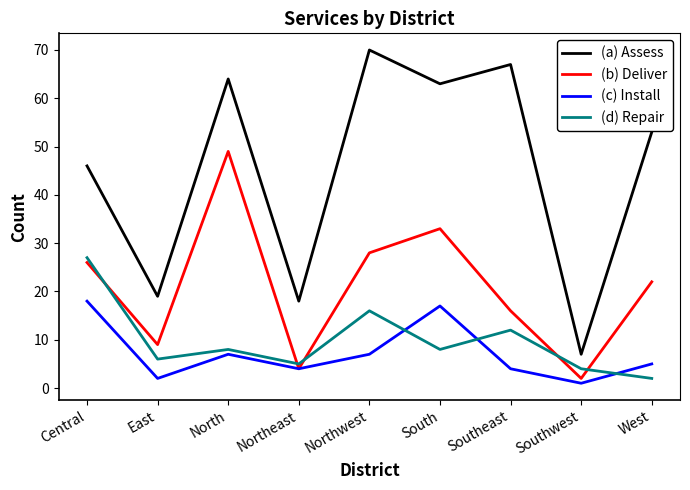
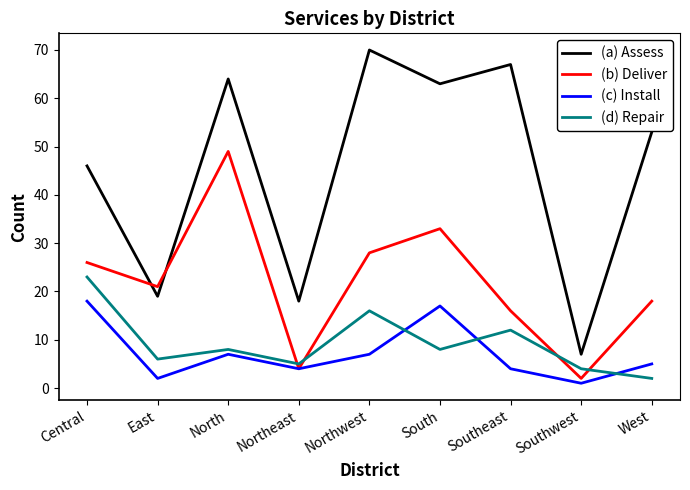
  {
    "(a) Assess": {
      "Central": 46,
      "East": 19,
      "North": 64,
      "Northeast": 18,
      "Northwest": 70,
      "South": 63,
      "Southeast": 67,
      "Southwest": 7,
      "West": 53
    },
    "(b) Deliver": {
      "Central": 26,
-     "East": 9,
+     "East": 21,
      "North": 49,
      "Northwest": 28,
      "South": 33,
      "Southeast": 16,
      "Southwest": 2,
-     "West": 22
+     "West": 18
    },
    "(c) Install": {
      "Central": 18,
      "East": 2,
      "North": 7,
      "Northwest": 7,
      "South": 17,
      "Southeast": 4,
      "Southwest": 1,
      "West": 5
    },
    "(d) Repair": {
-     "Central": 27,
+     "Central": 23,
      "East": 6,
      "North": 8,
      "Northeast": 5,
      "Northwest": 16,
      "South": 8,
      "Southeast": 12,
      "Southwest": 4,
      "West": 2
    }
  }
